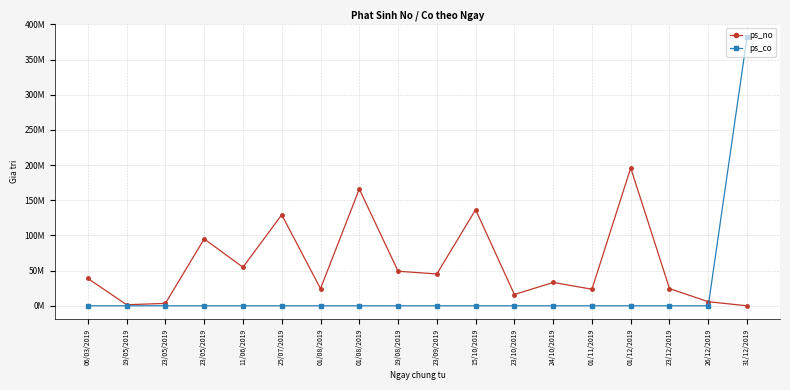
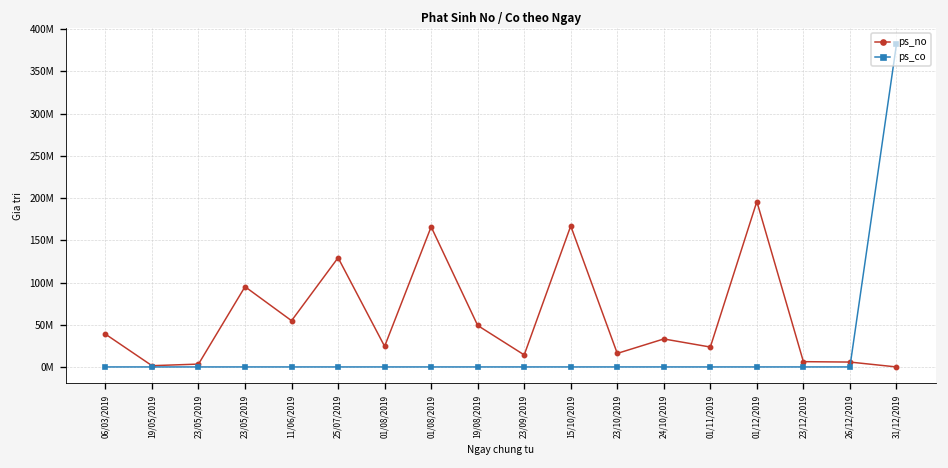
  {
    "ps_no": {
      "06/03/2019": 40000000,
      "11/06/2019": 50000000,
      "25/07/2019": 130000000,
      "19/08/2019": 50000000,
-     "23/09/2019": 50000000,
-     "15/10/2019": 140000000,
+     "23/09/2019": 10000000,
+     "15/10/2019": 170000000,
      "23/10/2019": 20000000,
      "24/10/2019": 30000000,
      "01/11/2019": 20000000,
      "01/12/2019": 200000000,
-     "23/12/2019": 20000000,
+     "23/12/2019": 10000000,
      "26/12/2019": 10000000,
      "31/12/2019": 0
    },
    "ps_co": {
      "06/03/2019": 0,
      "11/06/2019": 0,
      "25/07/2019": 0,
      "19/08/2019": 0,
      "23/09/2019": 0,
      "15/10/2019": 0,
      "23/10/2019": 0,
      "24/10/2019": 0,
      "01/11/2019": 0,
      "01/12/2019": 0,
      "23/12/2019": 0,
      "26/12/2019": 0
    }
  }
